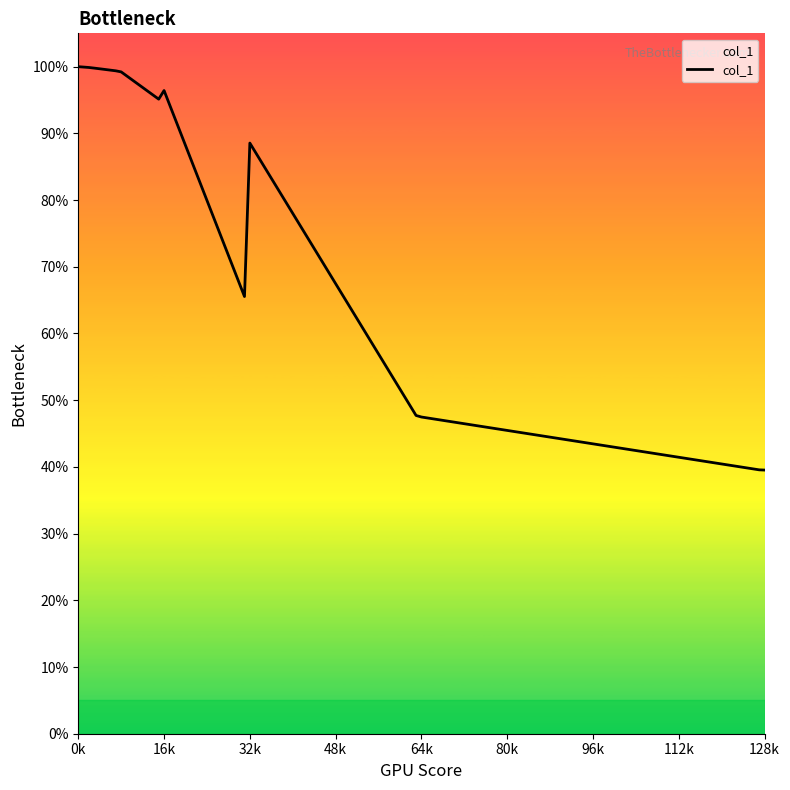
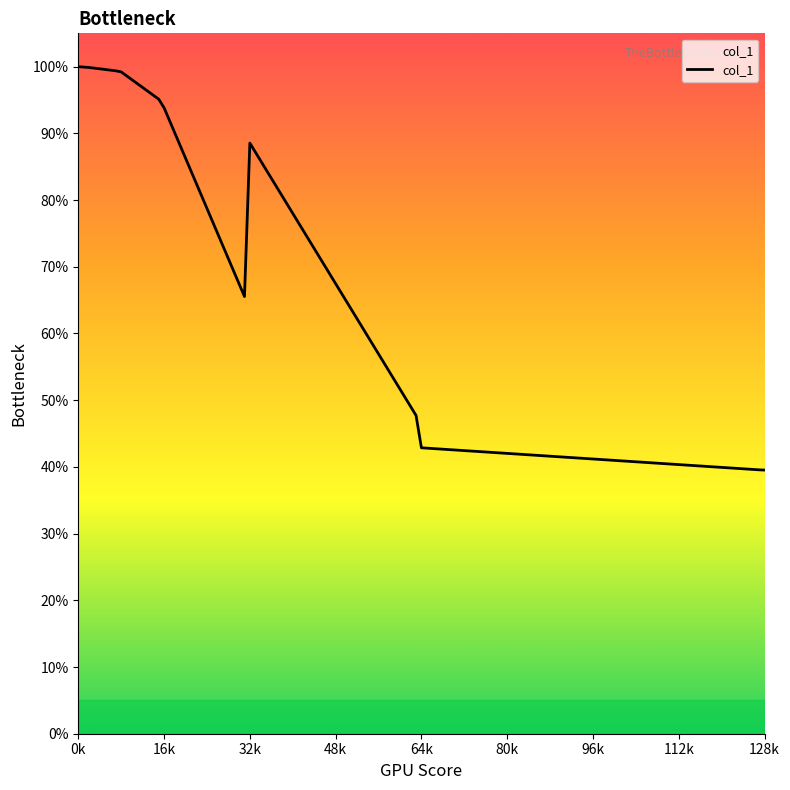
  {
    "0k": "100%",
-   "16k": "96%",
+   "16k": "94%",
    "32k": "89%",
-   "64k": "47%",
+   "64k": "43%",
    "128k": "40%"
  }
